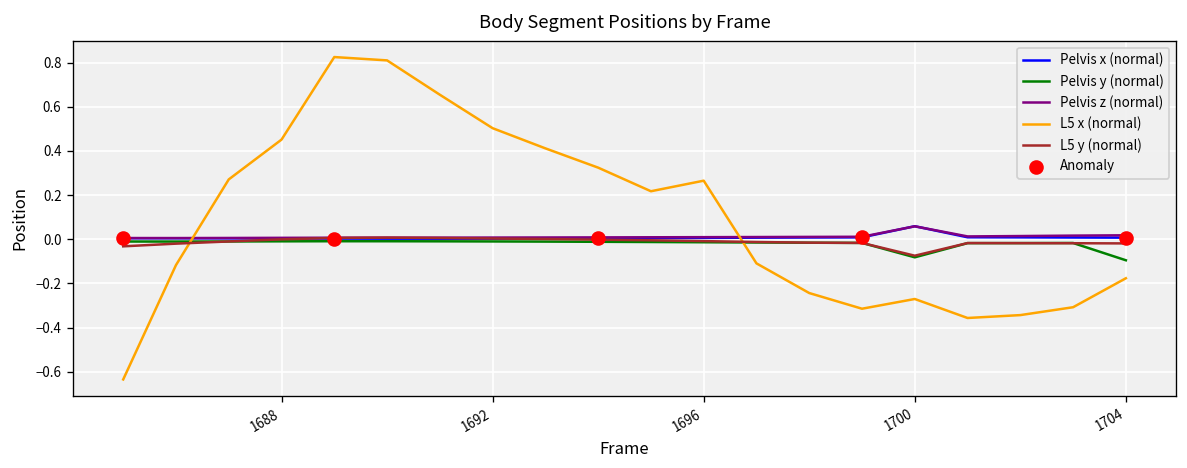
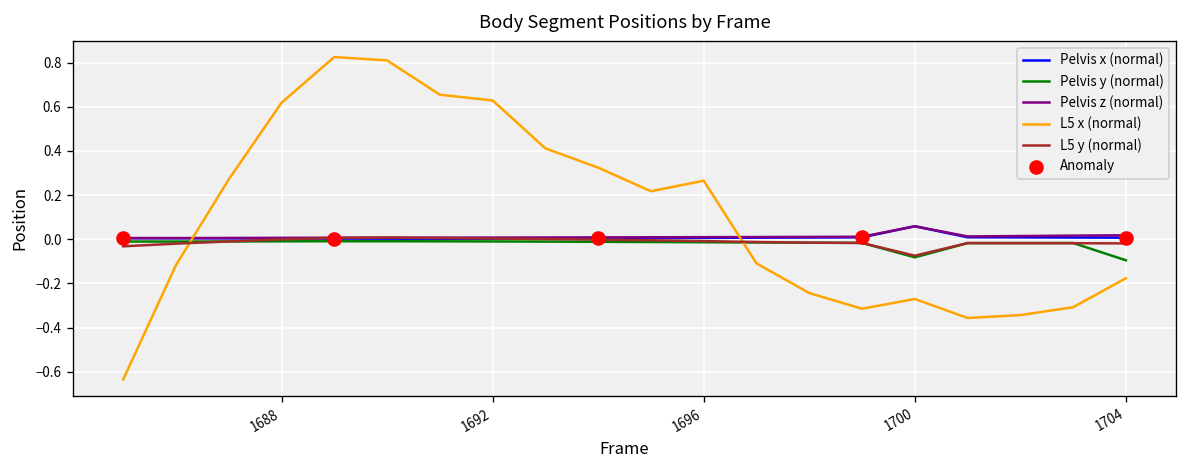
  {
    "Pelvis y (normal)": {
      "1704": -0.10
    },
    "L5 x (normal)": {
-     "1688": 0.45,
-     "1692": 0.50,
+     "1688": 0.62,
+     "1692": 0.63,
      "1696": 0.27,
      "1700": -0.27,
      "1704": -0.18
    },
    "L5 y (normal)": {
      "1704": -0.02
    }
  }
